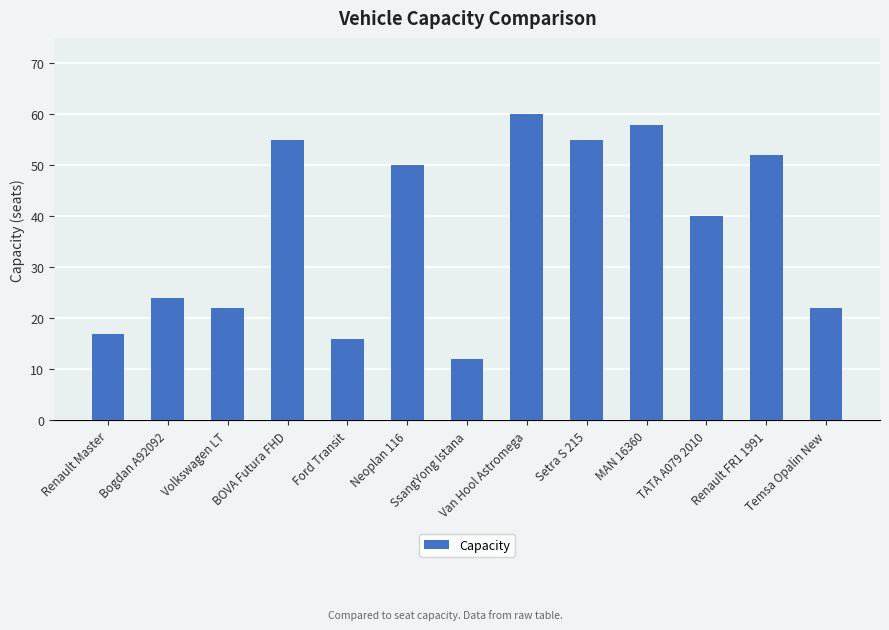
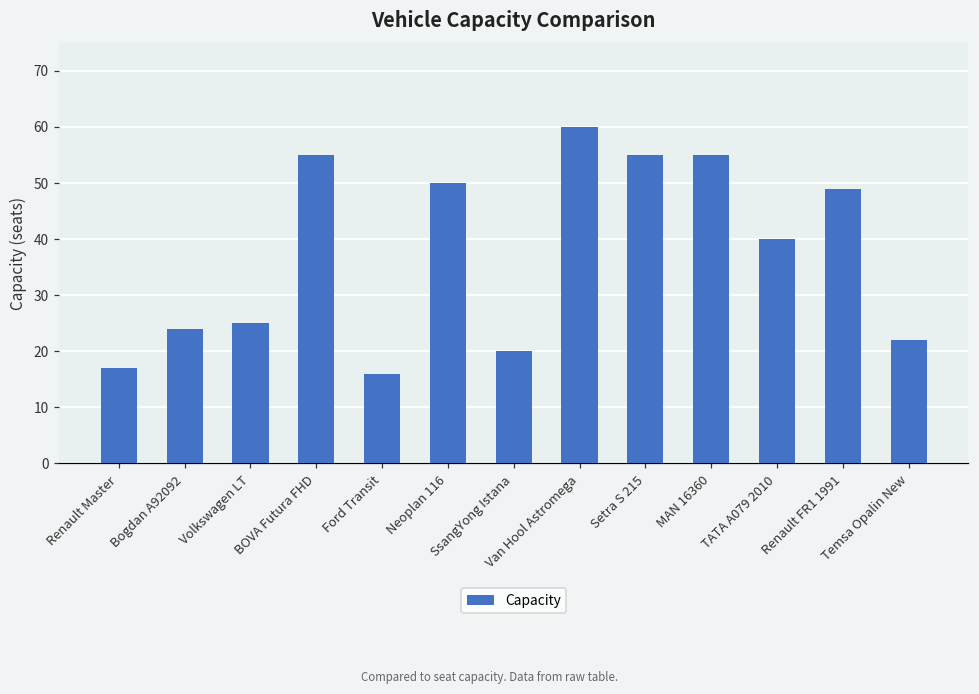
  {
    "Renault Master": 17,
    "Bogdan A92092": 24,
-   "Volkswagen LT": 22,
+   "Volkswagen LT": 25,
    "BOVA Futura FHD": 55,
    "Ford Transit": 16,
    "Neoplan 116": 50,
-   "SsangYong Istana": 12,
+   "SsangYong Istana": 20,
    "Van Hool Astromega": 60,
    "Setra S 215": 55,
-   "MAN 16360": 58,
+   "MAN 16360": 55,
    "TATA A079 2010": 40,
-   "Renault FR1 1991": 52,
+   "Renault FR1 1991": 49,
    "Temsa Opalin New": 22
  }
